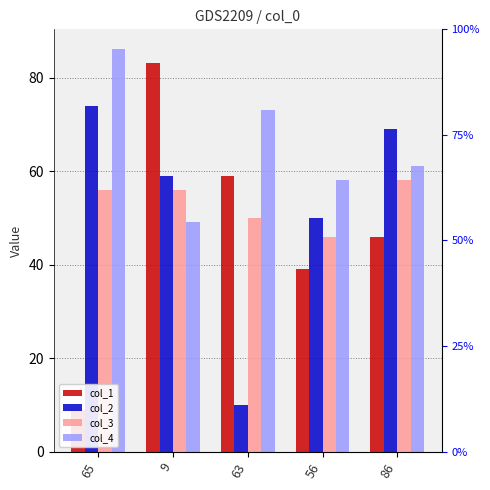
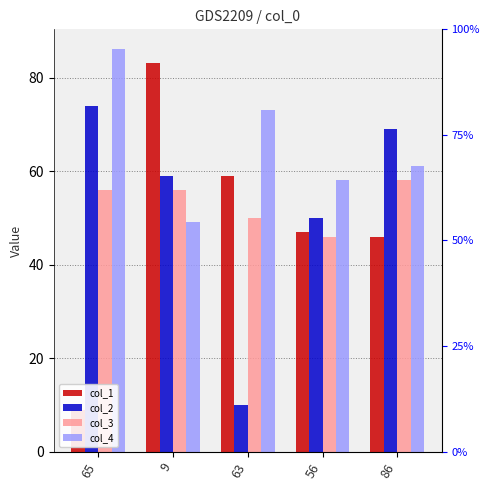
  {
    "col_1": {
      "9": 83,
      "63": 59,
-     "56": 39,
+     "56": 47,
      "86": 46
    },
    "col_2": {
      "65": 74,
      "9": 59,
      "63": 10,
      "56": 50,
      "86": 69
    },
    "col_3": {
      "65": 56,
      "9": 56,
      "63": 50,
      "56": 46,
      "86": 58
    },
    "col_4": {
      "65": 86,
      "9": 49,
      "63": 73,
      "56": 58,
      "86": 61
    }
  }
